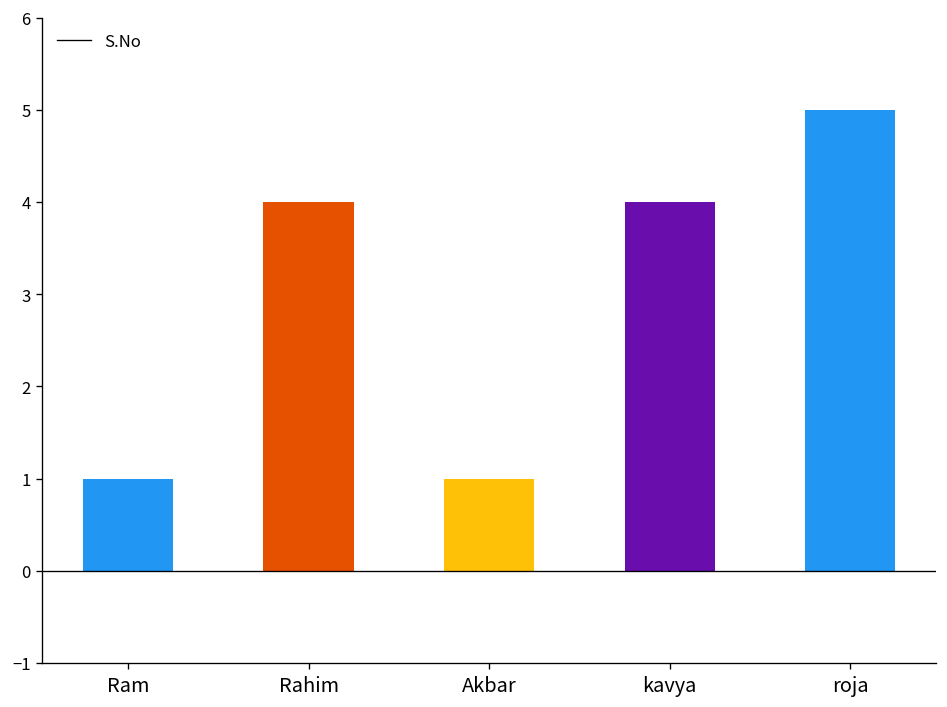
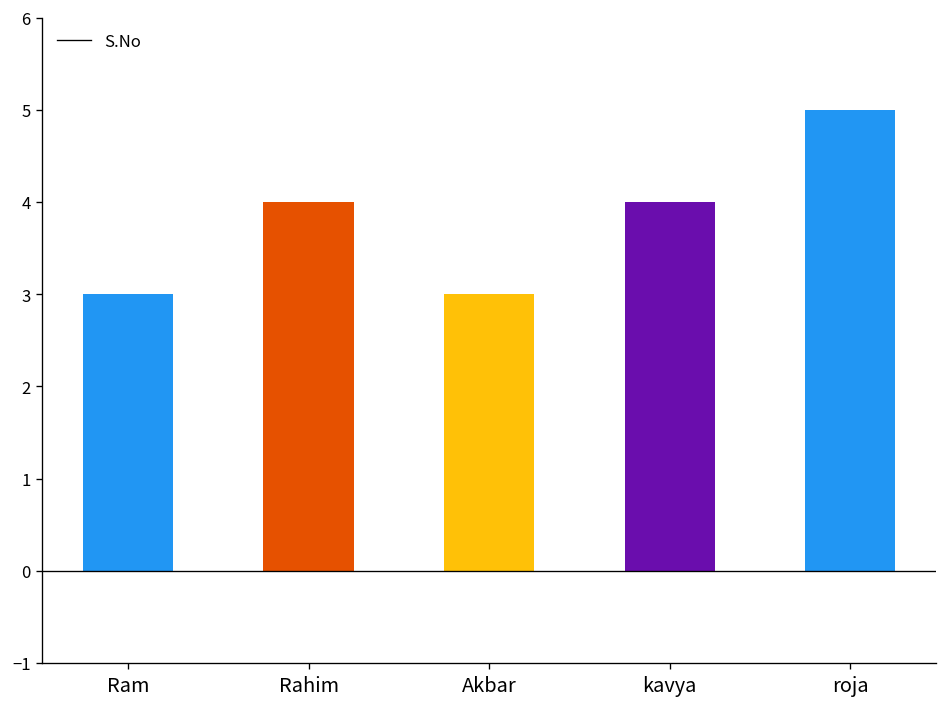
  {
-   "Ram": 1,
+   "Ram": 3,
    "Rahim": 4,
-   "Akbar": 1,
+   "Akbar": 3,
    "kavya": 4,
    "roja": 5
  }
